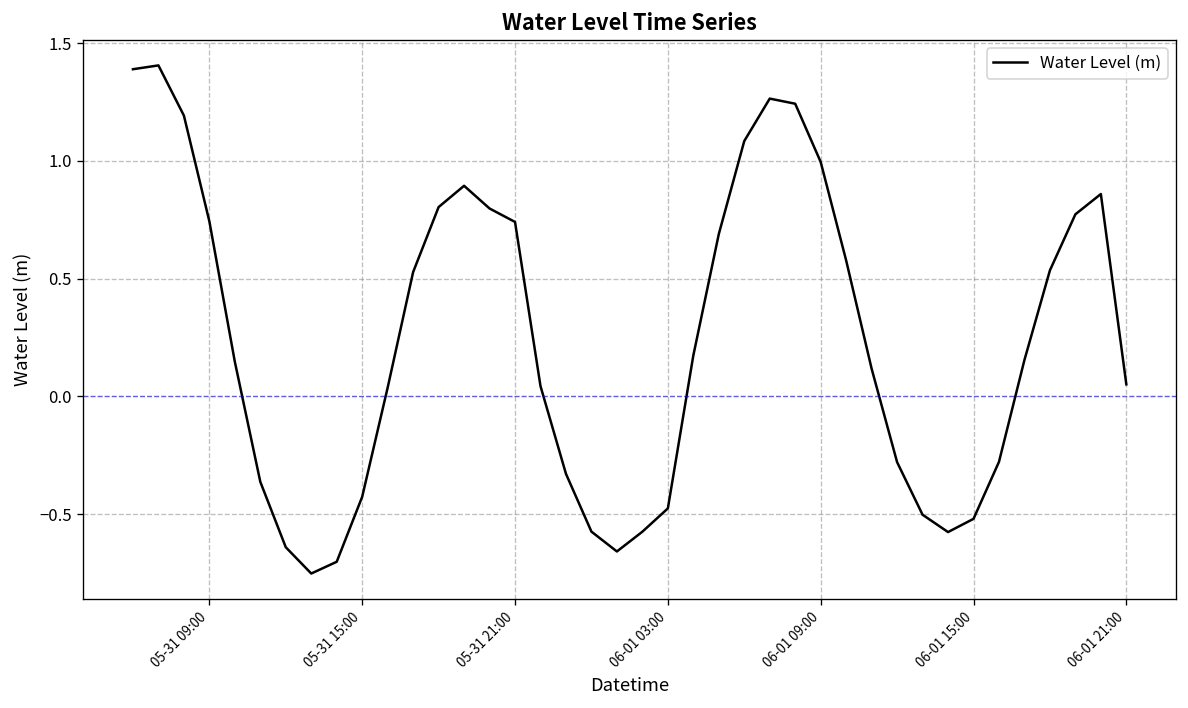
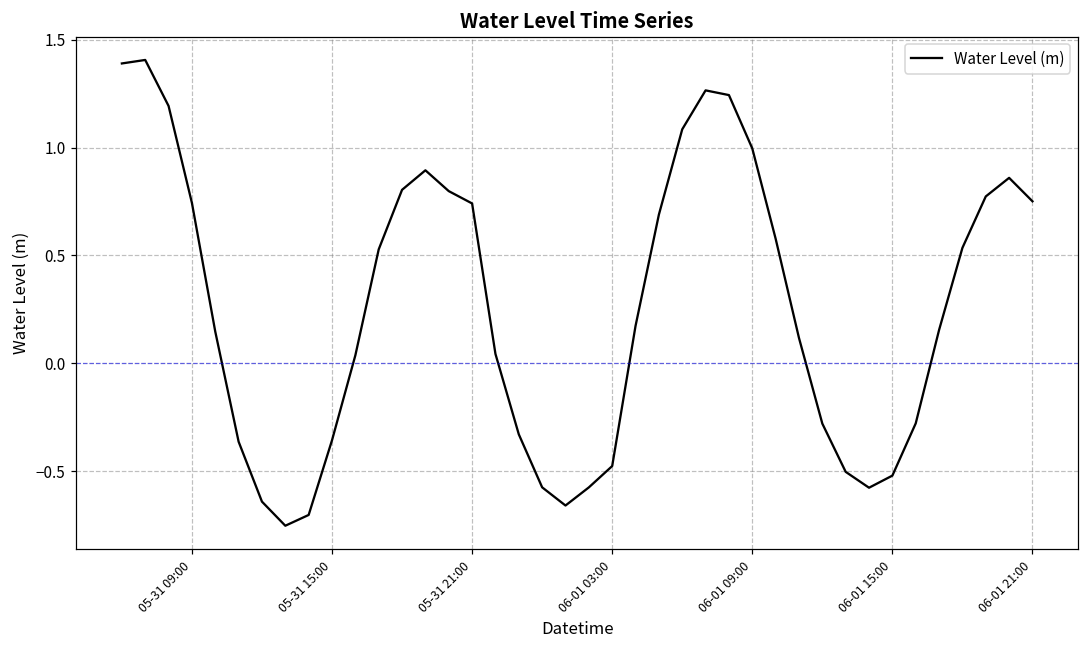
  {
    "05-31 09:00": 0.74,
-   "05-31 15:00": -0.43,
+   "05-31 15:00": -0.36,
    "05-31 21:00": 0.74,
    "06-01 03:00": -0.48,
    "06-01 09:00": 1.00,
    "06-01 15:00": -0.52,
-   "06-01 21:00": 0.05
+   "06-01 21:00": 0.75
  }
